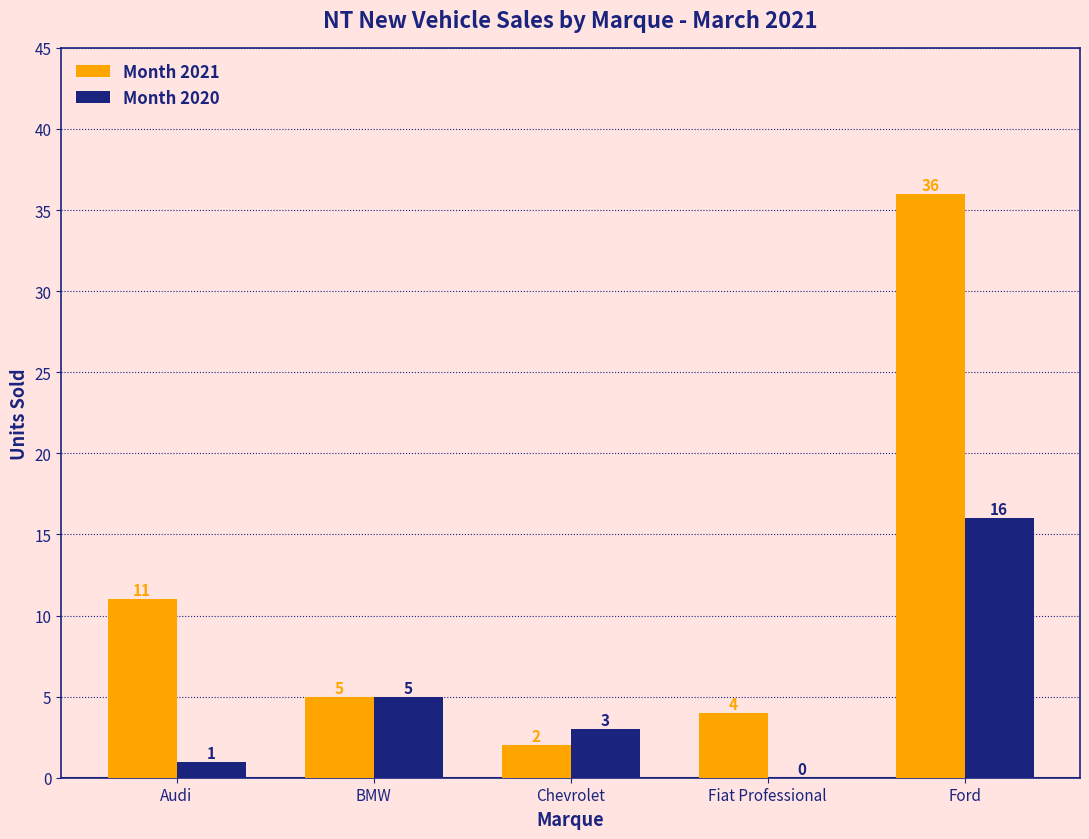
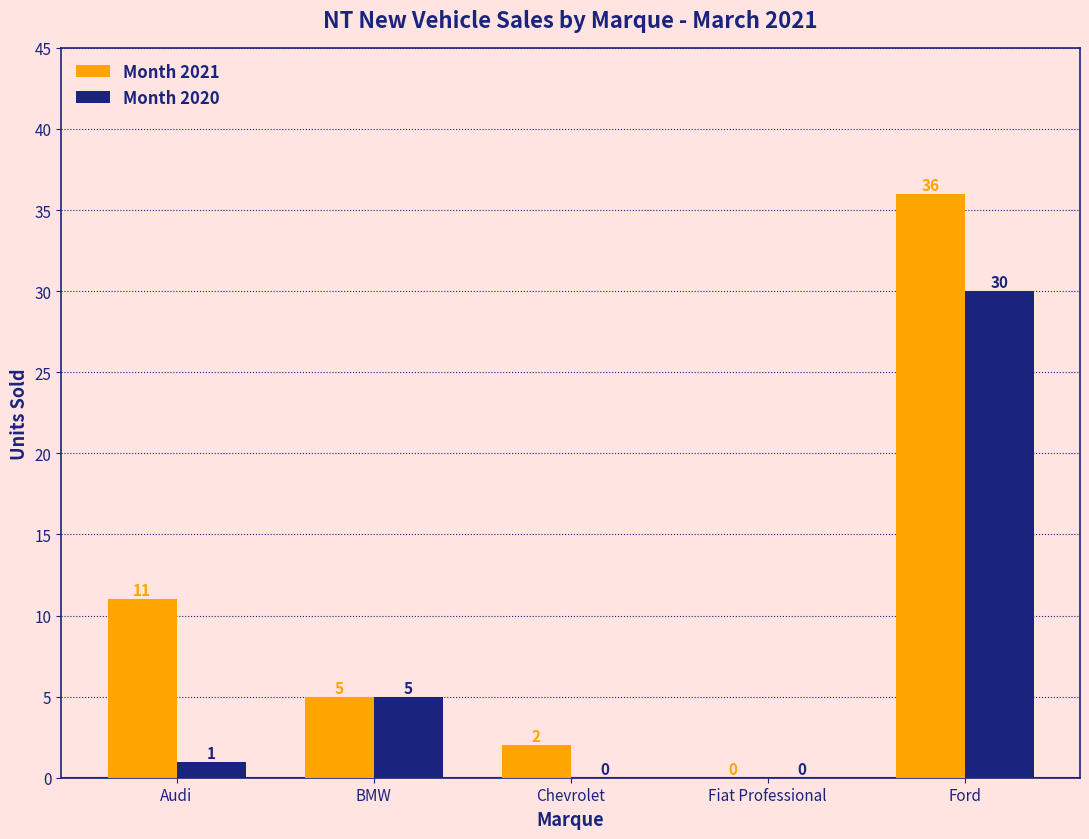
  {
    "Month 2021": {
      "Audi": 11,
      "BMW": 5,
      "Chevrolet": 2,
-     "Fiat Professional": 4,
+     "Fiat Professional": 0,
      "Ford": 36
    },
    "Month 2020": {
      "Audi": 1,
      "BMW": 5,
-     "Chevrolet": 3,
+     "Chevrolet": 0,
      "Fiat Professional": 0,
-     "Ford": 16
+     "Ford": 30
    }
  }
